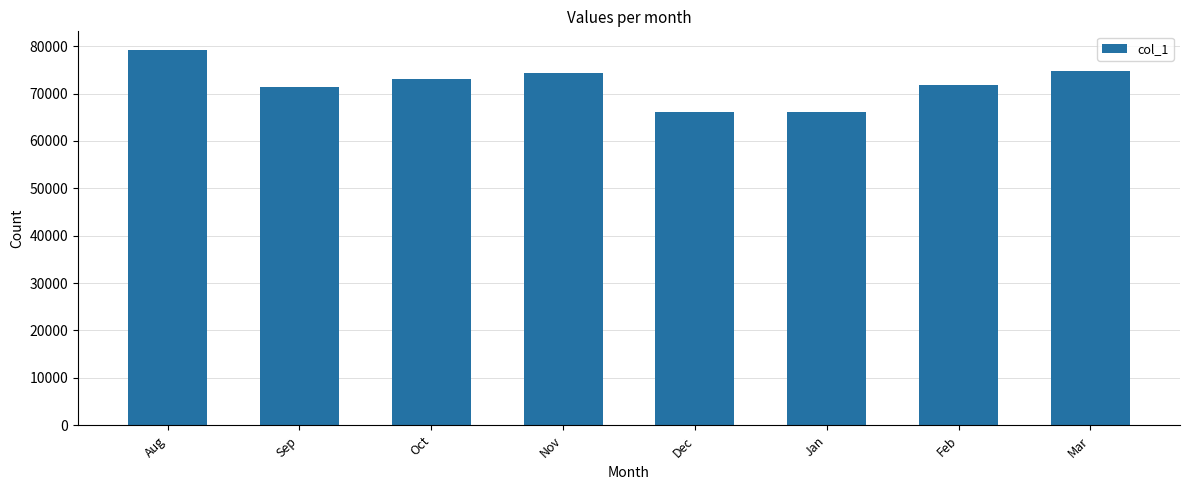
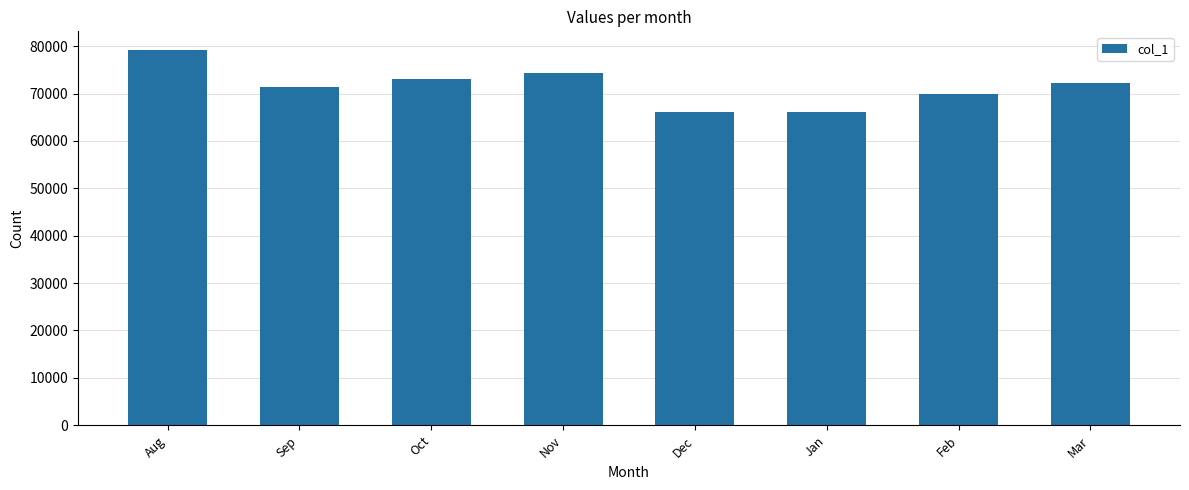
  {
    "Aug": 79000,
    "Sep": 71000,
    "Oct": 73000,
    "Nov": 74000,
    "Dec": 66000,
    "Jan": 66000,
-   "Feb": 72000,
-   "Mar": 75000
+   "Feb": 70000,
+   "Mar": 72000
  }
